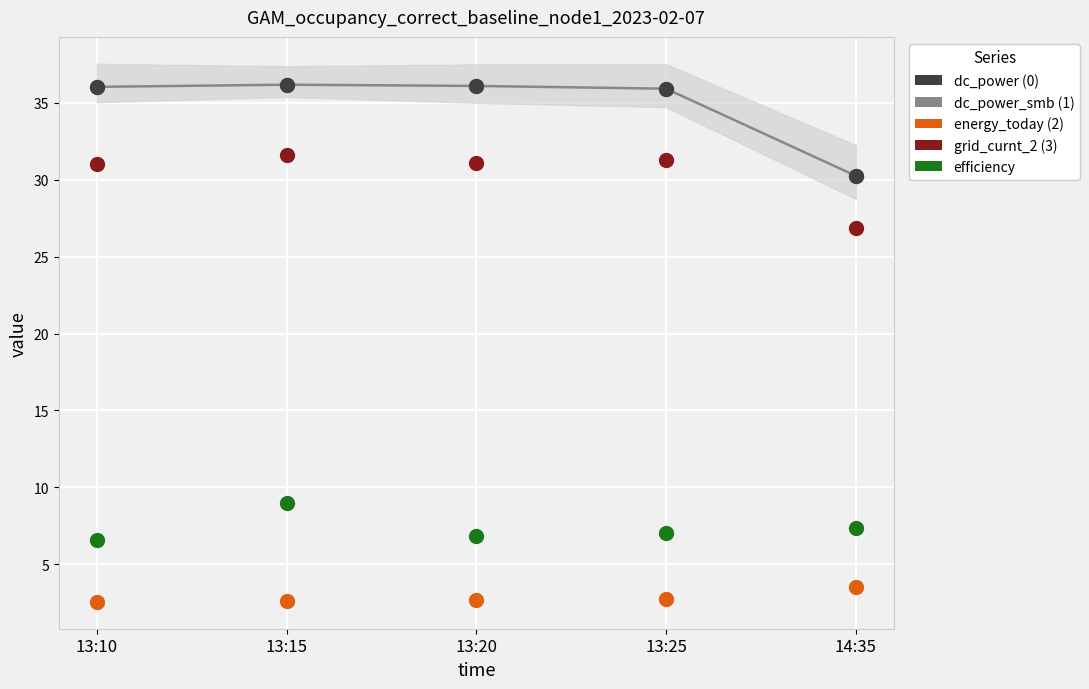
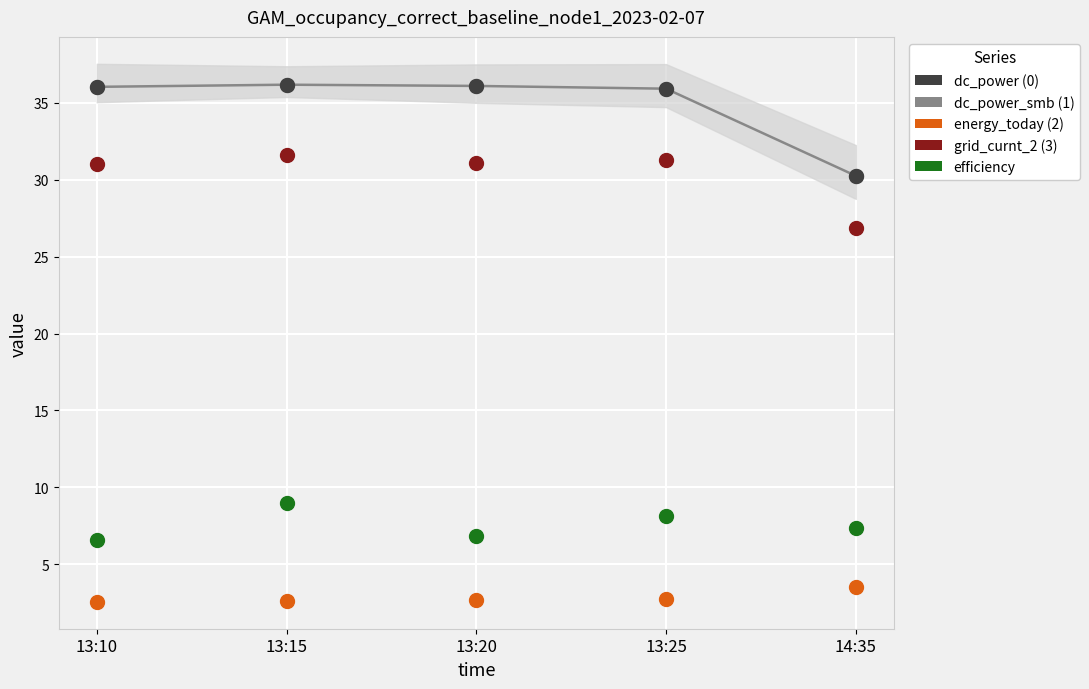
  {
    "efficiency": {
-     "13:25": 7.0
+     "13:25": 8.1
    }
  }
